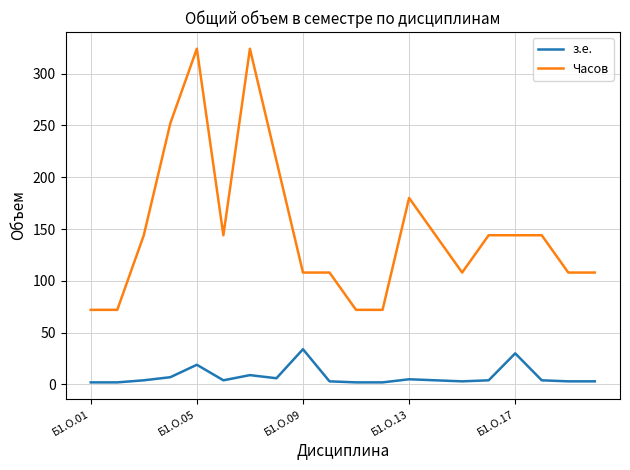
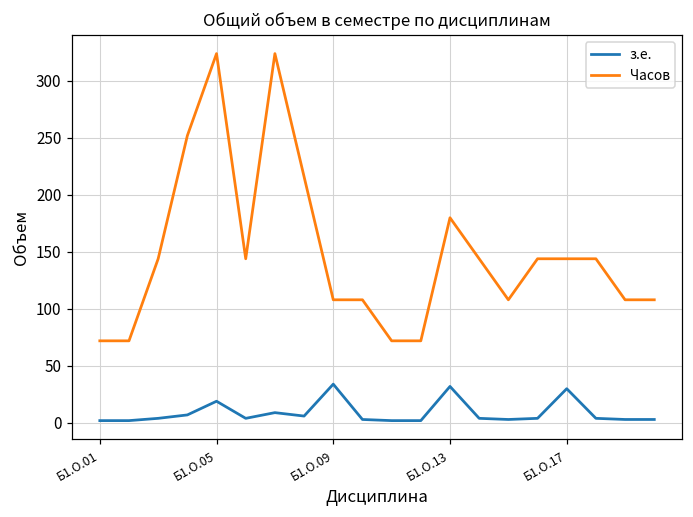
  {
    "з.е.": {
      "Б1.О.01": 2,
      "Б1.О.05": 19,
      "Б1.О.09": 34,
-     "Б1.О.13": 5,
+     "Б1.О.13": 32,
      "Б1.О.17": 30
    },
    "Часов": {
      "Б1.О.01": 72,
      "Б1.О.05": 324,
      "Б1.О.09": 108,
      "Б1.О.13": 180,
      "Б1.О.17": 144
    }
  }
